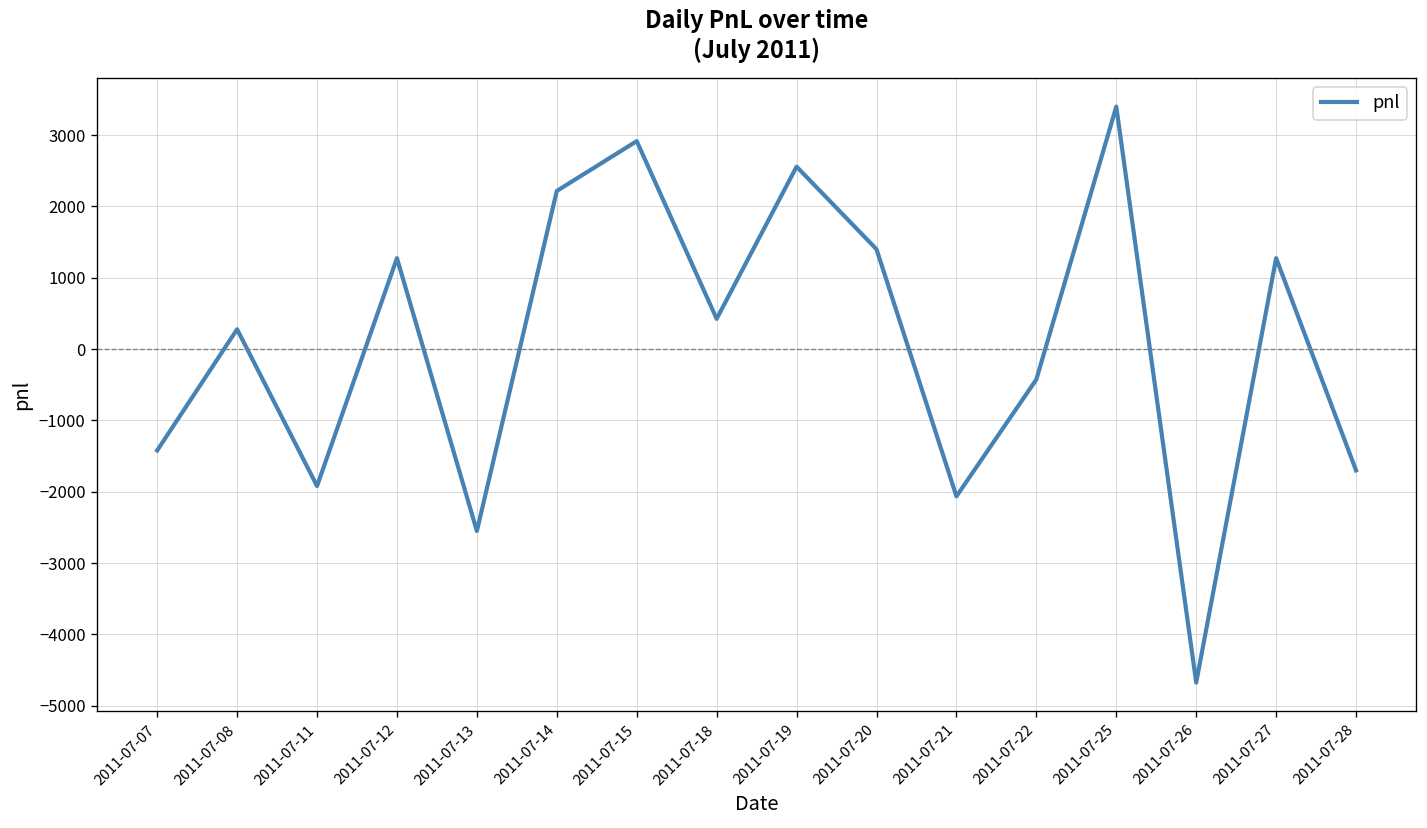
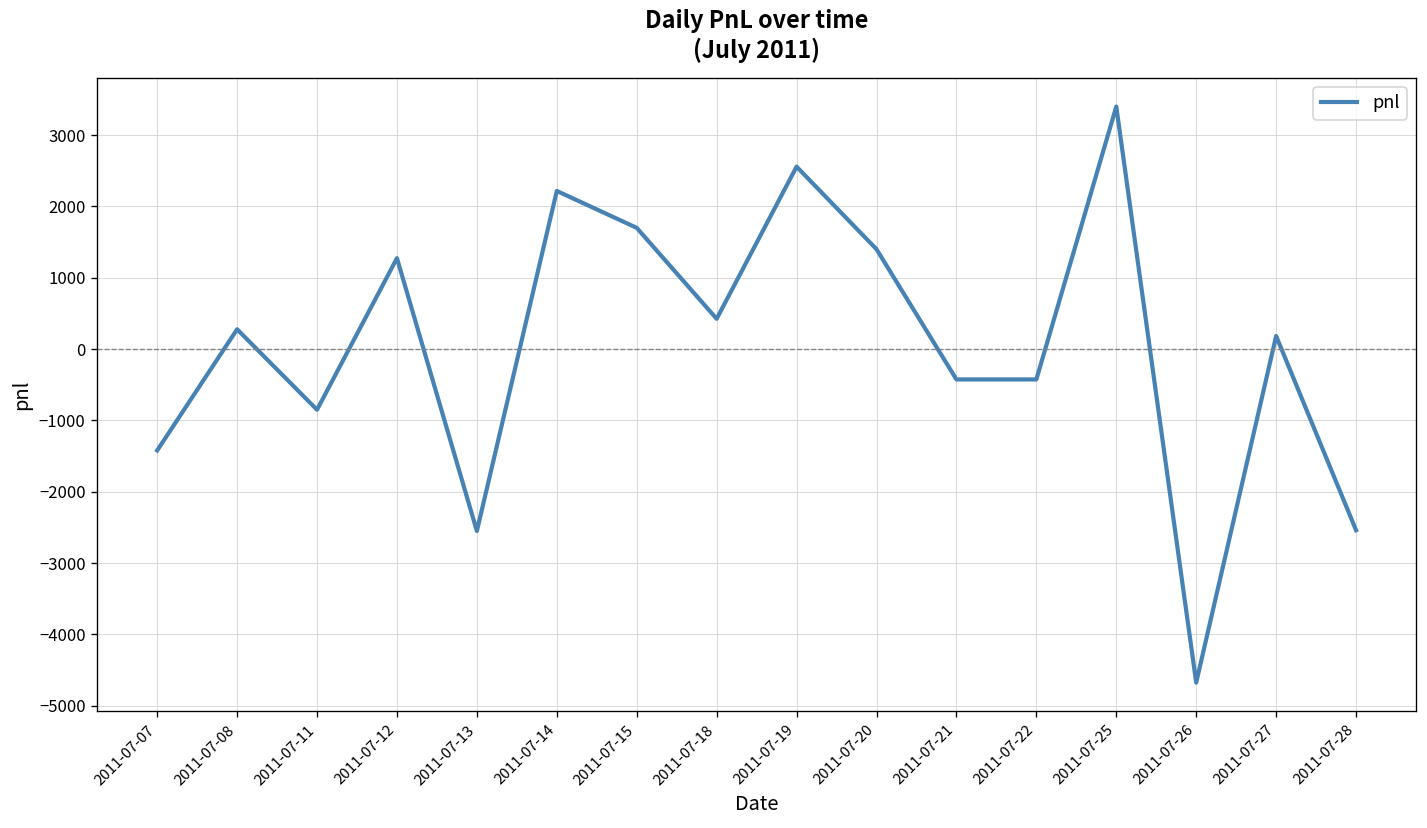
  {
    "2011-07-07": -1400,
    "2011-07-08": 300,
-   "2011-07-11": -1900,
+   "2011-07-11": -900,
    "2011-07-12": 1300,
    "2011-07-13": -2600,
    "2011-07-14": 2200,
-   "2011-07-15": 2900,
+   "2011-07-15": 1700,
    "2011-07-18": 400,
    "2011-07-19": 2600,
    "2011-07-20": 1400,
-   "2011-07-21": -2100,
+   "2011-07-21": -400,
    "2011-07-22": -400,
    "2011-07-25": 3400,
    "2011-07-26": -4700,
-   "2011-07-27": 1300,
-   "2011-07-28": -1700
+   "2011-07-27": 200,
+   "2011-07-28": -2500
  }
